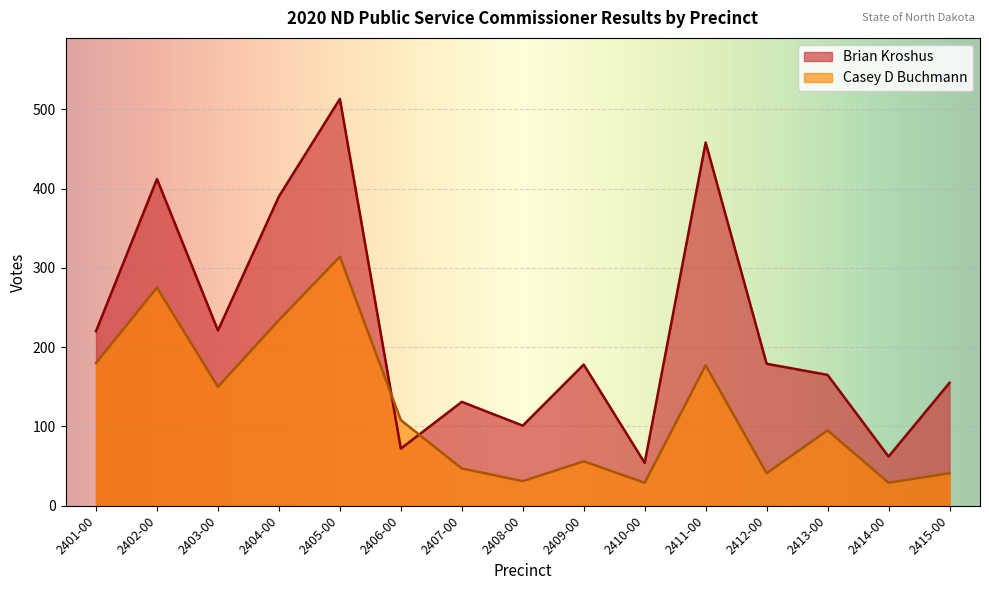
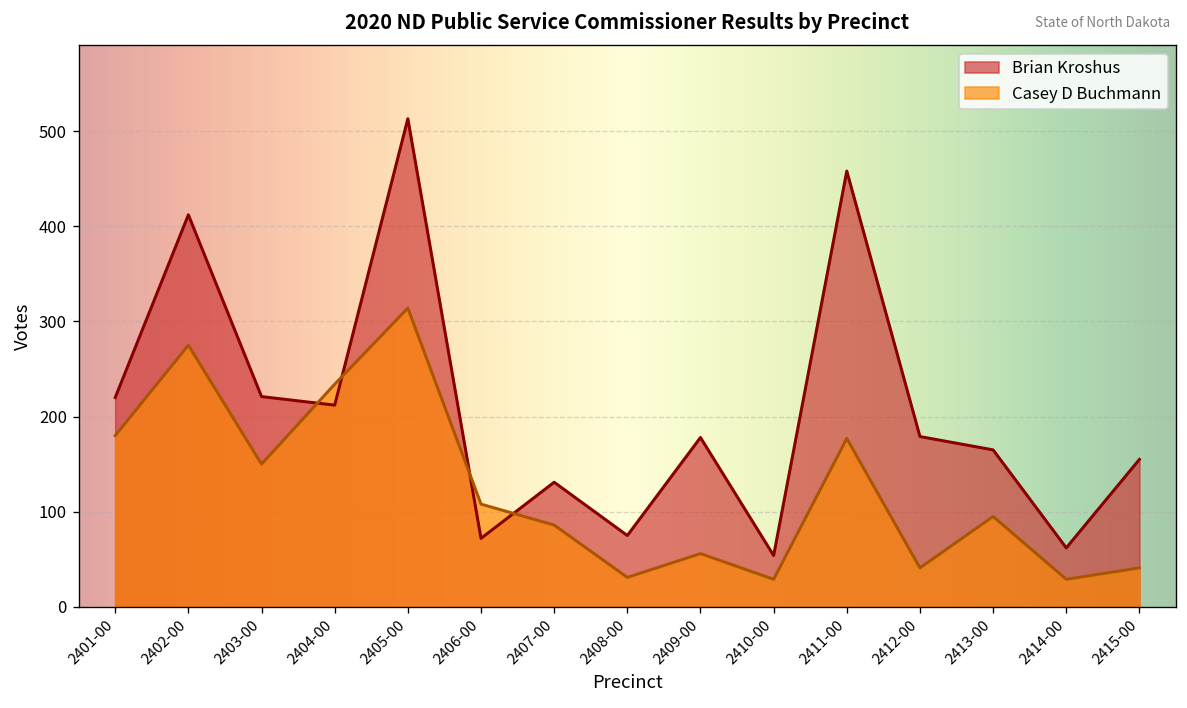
  {
    "Brian Kroshus": {
      "2401-00": 220,
      "2402-00": 410,
      "2403-00": 220,
-     "2404-00": 390,
+     "2404-00": 210,
      "2405-00": 510,
      "2406-00": 70,
      "2407-00": 130,
-     "2408-00": 100,
+     "2408-00": 80,
      "2409-00": 180,
      "2410-00": 50,
      "2411-00": 460,
      "2412-00": 180,
      "2413-00": 170,
      "2414-00": 60,
      "2415-00": 160
    },
    "Casey D Buchmann": {
      "2401-00": 180,
      "2402-00": 280,
      "2403-00": 150,
      "2404-00": 230,
      "2405-00": 310,
      "2406-00": 110,
-     "2407-00": 50,
+     "2407-00": 90,
      "2408-00": 30,
      "2409-00": 60,
      "2410-00": 30,
      "2411-00": 180,
      "2412-00": 40,
      "2413-00": 100,
      "2414-00": 30,
      "2415-00": 40
    }
  }
